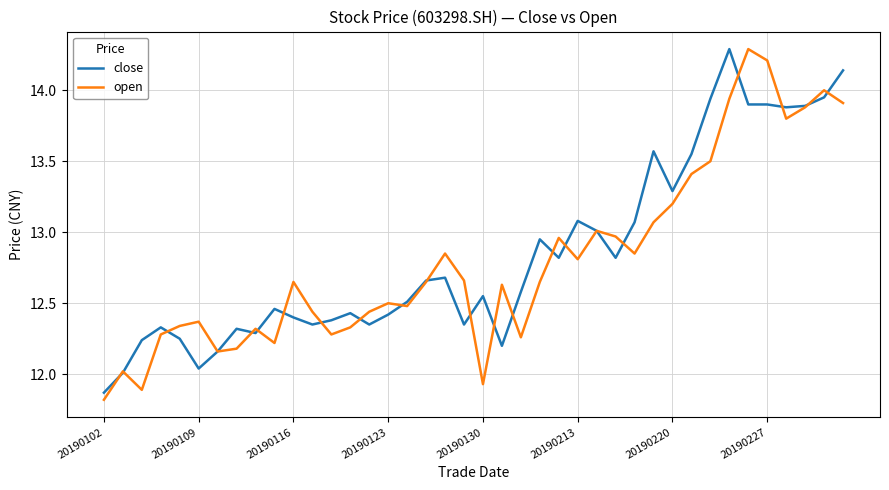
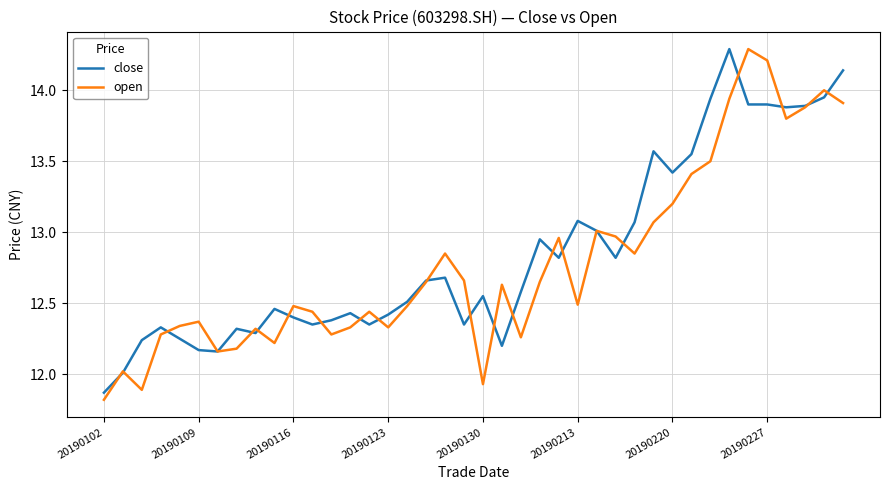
  {
    "close": {
      "20190102": 11.87,
-     "20190109": 12.04,
+     "20190109": 12.17,
      "20190116": 12.40,
      "20190123": 12.42,
      "20190130": 12.55,
      "20190213": 13.08,
-     "20190220": 13.29,
+     "20190220": 13.42,
      "20190227": 13.90
    },
    "open": {
      "20190102": 11.82,
      "20190109": 12.37,
-     "20190116": 12.65,
-     "20190123": 12.50,
+     "20190116": 12.48,
+     "20190123": 12.33,
      "20190130": 11.93,
-     "20190213": 12.81,
+     "20190213": 12.49,
      "20190220": 13.20,
      "20190227": 14.21
    }
  }
